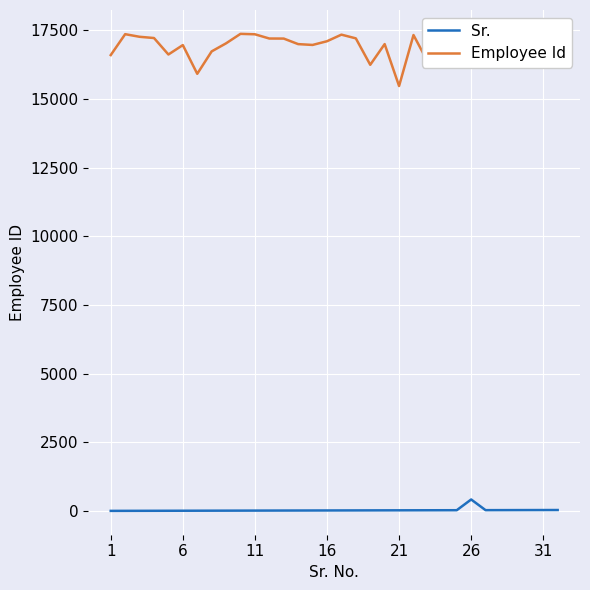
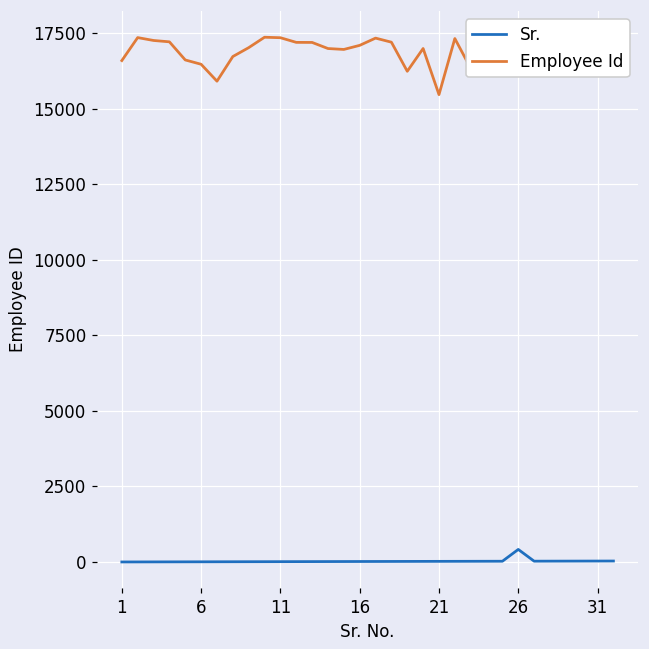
  {
    "Sr.": {
      "1": 0,
      "6": 0,
      "11": 0,
      "16": 0,
      "21": 0,
      "26": 400,
      "31": 0
    },
    "Employee Id": {
      "1": 16600,
-     "6": 17000,
+     "6": 16500,
      "11": 17400,
      "16": 17100,
      "21": 15500
    }
  }
